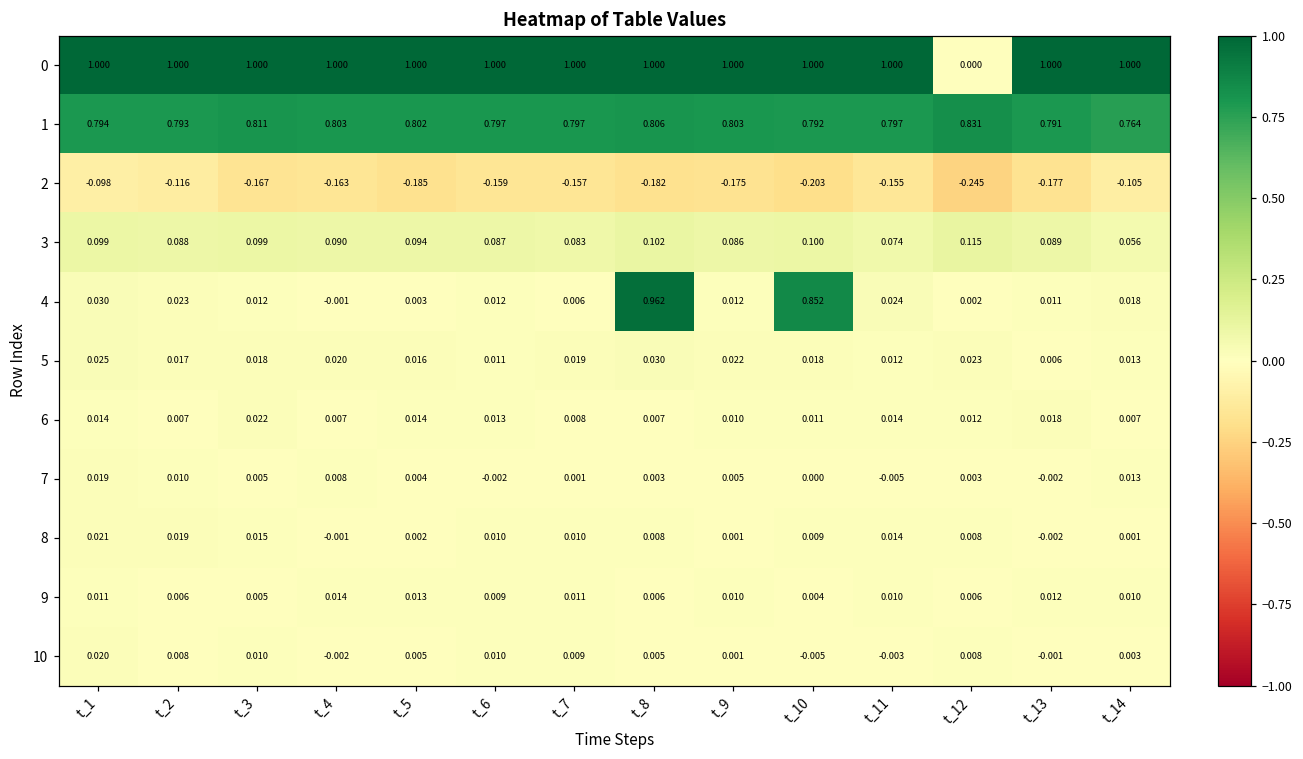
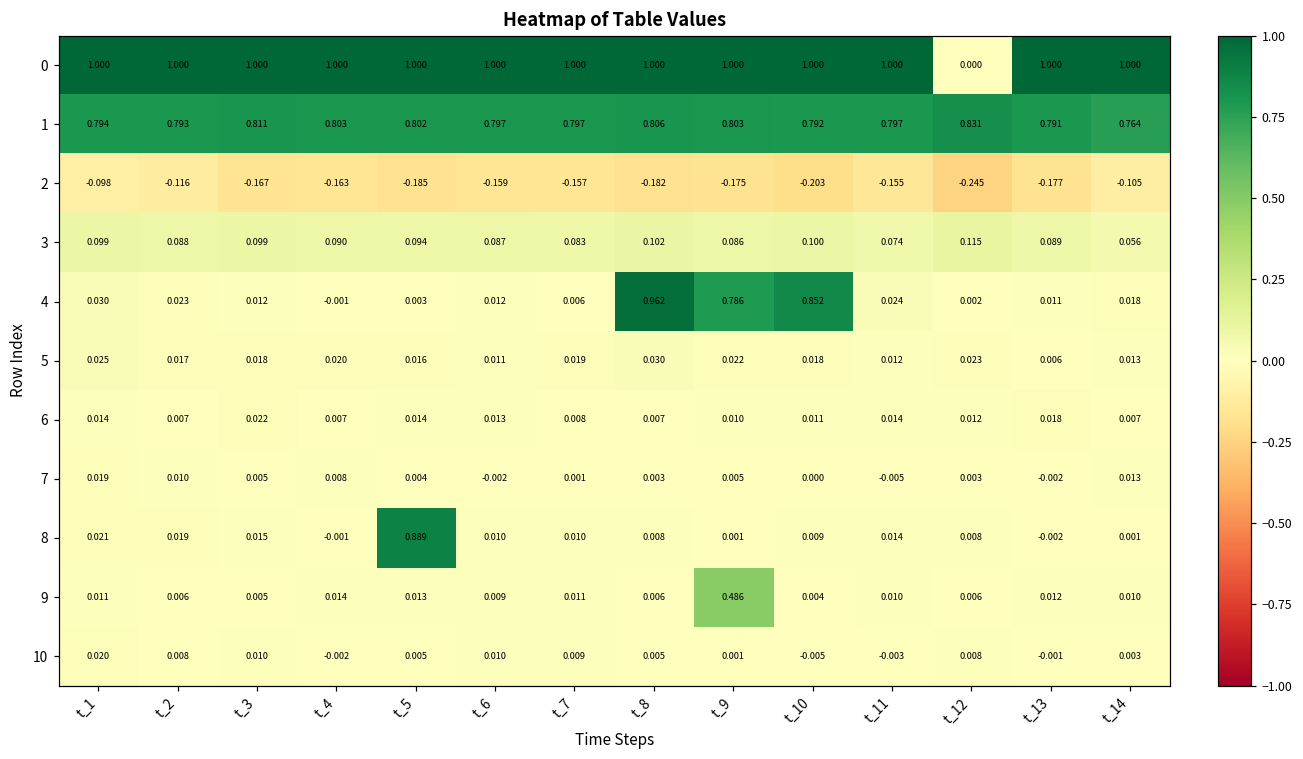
  {
    "0": {
      "t_1": 1.000,
      "t_2": 1.000,
      "t_3": 1.000,
      "t_4": 1.000,
      "t_5": 1.000,
      "t_6": 1.000,
      "t_7": 1.000,
      "t_8": 1.000,
      "t_9": 1.000,
      "t_10": 1.000,
      "t_11": 1.000,
      "t_12": 0.000,
      "t_13": 1.000,
      "t_14": 1.000
    },
    "1": {
      "t_1": 0.794,
      "t_2": 0.793,
      "t_3": 0.811,
      "t_4": 0.803,
      "t_5": 0.802,
      "t_6": 0.797,
      "t_7": 0.797,
      "t_8": 0.806,
      "t_9": 0.803,
      "t_10": 0.792,
      "t_11": 0.797,
      "t_12": 0.831,
      "t_13": 0.791,
      "t_14": 0.764
    },
    "2": {
      "t_1": -0.098,
      "t_2": -0.116,
      "t_3": -0.167,
      "t_4": -0.163,
      "t_5": -0.185,
      "t_6": -0.159,
      "t_7": -0.157,
      "t_8": -0.182,
      "t_9": -0.175,
      "t_10": -0.203,
      "t_11": -0.155,
      "t_12": -0.245,
      "t_13": -0.177,
      "t_14": -0.105
    },
    "3": {
      "t_1": 0.099,
      "t_2": 0.088,
      "t_3": 0.099,
      "t_4": 0.090,
      "t_5": 0.094,
      "t_6": 0.087,
      "t_7": 0.083,
      "t_8": 0.102,
      "t_9": 0.086,
      "t_10": 0.100,
      "t_11": 0.074,
      "t_12": 0.115,
      "t_13": 0.089,
      "t_14": 0.056
    },
    "4": {
      "t_1": 0.030,
      "t_2": 0.023,
      "t_3": 0.012,
      "t_4": -0.001,
      "t_5": 0.003,
      "t_6": 0.012,
      "t_7": 0.006,
      "t_8": 0.962,
-     "t_9": 0.012,
+     "t_9": 0.786,
      "t_10": 0.852,
      "t_11": 0.024,
      "t_12": 0.002,
      "t_13": 0.011,
      "t_14": 0.018
    },
    "5": {
      "t_1": 0.025,
      "t_2": 0.017,
      "t_3": 0.018,
      "t_4": 0.020,
      "t_5": 0.016,
      "t_6": 0.011,
      "t_7": 0.019,
      "t_8": 0.030,
      "t_9": 0.022,
      "t_10": 0.018,
      "t_11": 0.012,
      "t_12": 0.023,
      "t_13": 0.006,
      "t_14": 0.013
    },
    "6": {
      "t_1": 0.014,
      "t_2": 0.007,
      "t_3": 0.022,
      "t_4": 0.007,
      "t_5": 0.014,
      "t_6": 0.013,
      "t_7": 0.008,
      "t_8": 0.007,
      "t_9": 0.010,
      "t_10": 0.011,
      "t_11": 0.014,
      "t_12": 0.012,
      "t_13": 0.018,
      "t_14": 0.007
    },
    "7": {
      "t_1": 0.019,
      "t_2": 0.010,
      "t_3": 0.005,
      "t_4": 0.008,
      "t_5": 0.004,
      "t_6": -0.002,
      "t_7": 0.001,
      "t_8": 0.003,
      "t_9": 0.005,
      "t_10": 0.000,
      "t_11": -0.005,
      "t_12": 0.003,
      "t_13": -0.002,
      "t_14": 0.013
    },
    "8": {
      "t_1": 0.021,
      "t_2": 0.019,
      "t_3": 0.015,
      "t_4": -0.001,
-     "t_5": 0.002,
+     "t_5": 0.889,
      "t_6": 0.010,
      "t_7": 0.010,
      "t_8": 0.008,
      "t_9": 0.001,
      "t_10": 0.009,
      "t_11": 0.014,
      "t_12": 0.008,
      "t_13": -0.002,
      "t_14": 0.001
    },
    "9": {
      "t_1": 0.011,
      "t_2": 0.006,
      "t_3": 0.005,
      "t_4": 0.014,
      "t_5": 0.013,
      "t_6": 0.009,
      "t_7": 0.011,
      "t_8": 0.006,
-     "t_9": 0.010,
+     "t_9": 0.486,
      "t_10": 0.004,
      "t_11": 0.010,
      "t_12": 0.006,
      "t_13": 0.012,
      "t_14": 0.010
    },
    "10": {
      "t_1": 0.020,
      "t_2": 0.008,
      "t_3": 0.010,
      "t_4": -0.002,
      "t_5": 0.005,
      "t_6": 0.010,
      "t_7": 0.009,
      "t_8": 0.005,
      "t_9": 0.001,
      "t_10": -0.005,
      "t_11": -0.003,
      "t_12": 0.008,
      "t_13": -0.001,
      "t_14": 0.003
    }
  }
